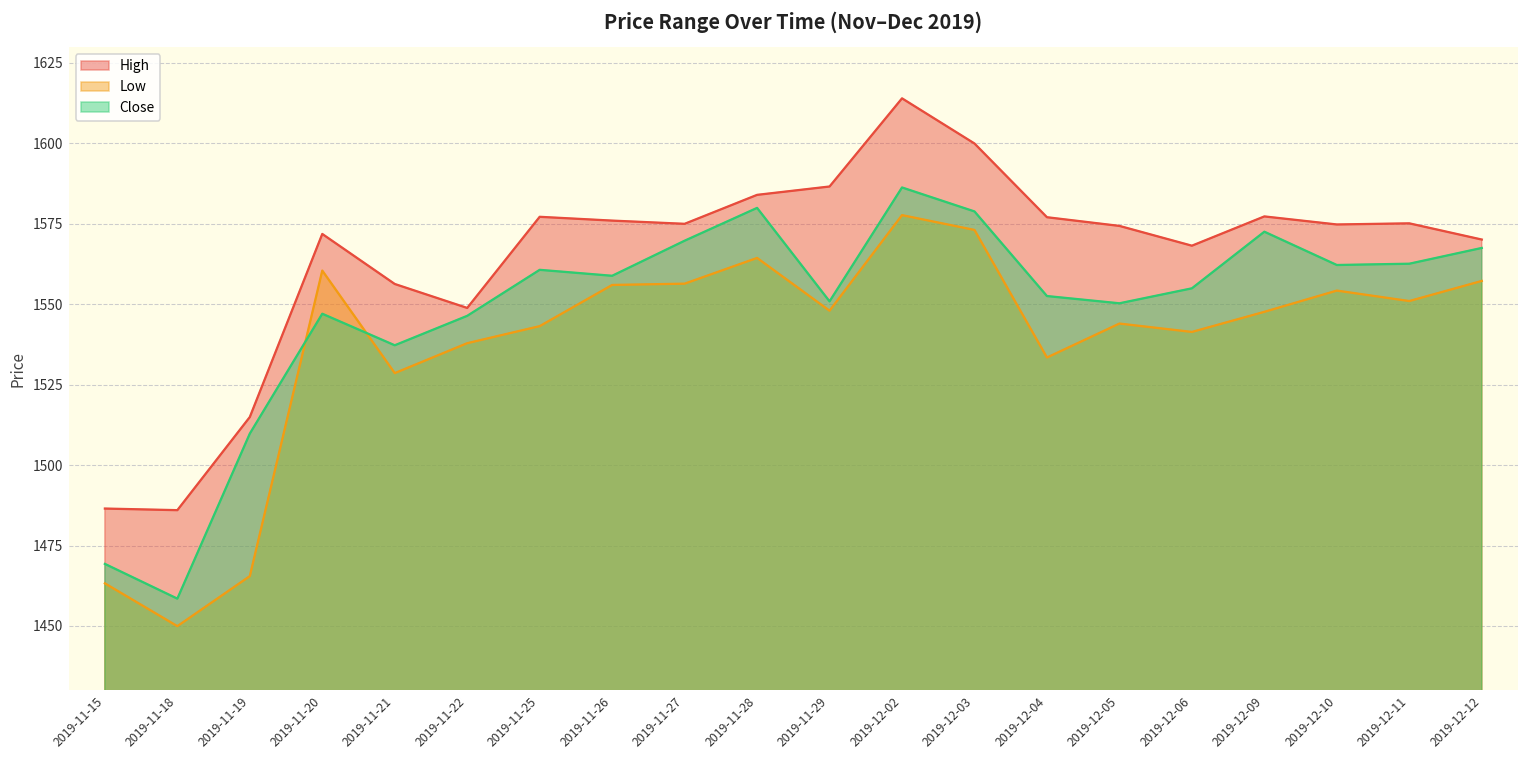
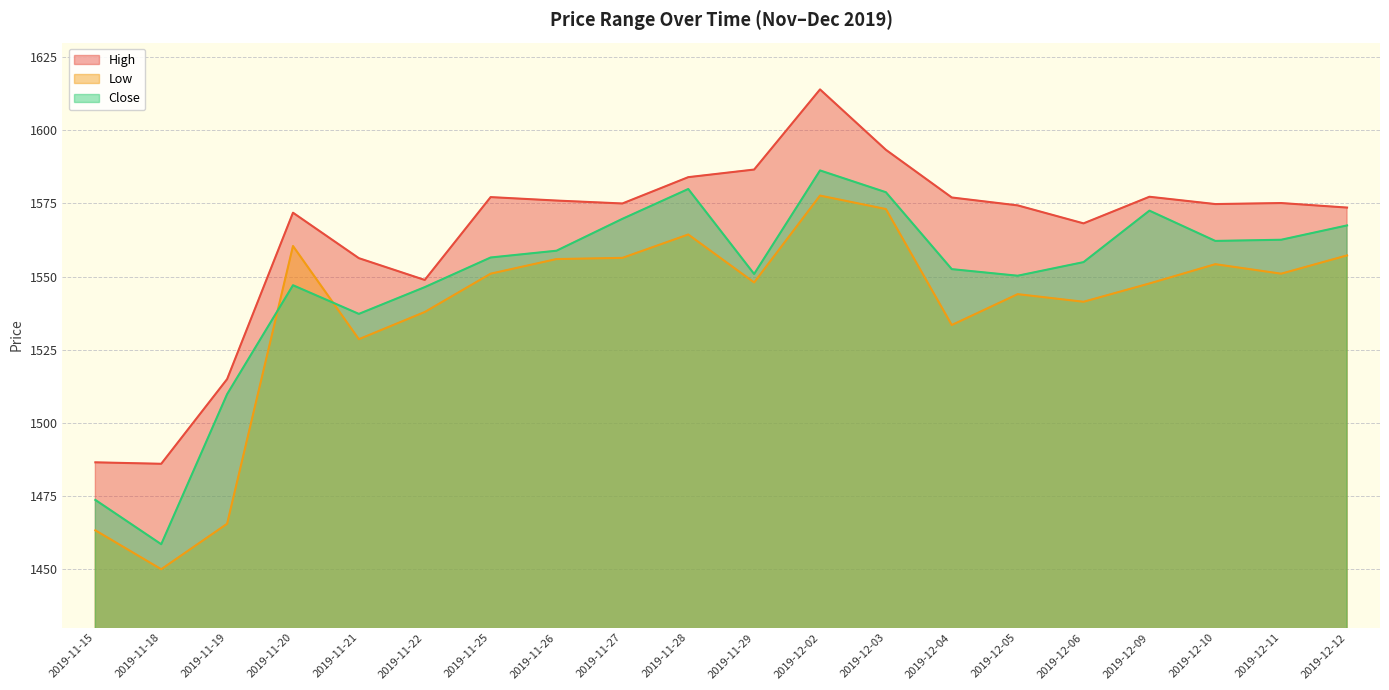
  {
    "High": {
      "2019-11-15": 1487,
      "2019-11-18": 1486,
      "2019-11-19": 1515,
      "2019-11-20": 1572,
      "2019-11-21": 1556,
      "2019-11-22": 1549,
      "2019-11-25": 1577,
      "2019-11-26": 1576,
      "2019-11-27": 1575,
      "2019-11-28": 1584,
      "2019-11-29": 1587,
      "2019-12-02": 1614,
-     "2019-12-03": 1600,
+     "2019-12-03": 1593,
      "2019-12-04": 1577,
      "2019-12-05": 1574,
      "2019-12-06": 1568,
      "2019-12-09": 1577,
      "2019-12-10": 1575,
      "2019-12-11": 1575,
-     "2019-12-12": 1570
+     "2019-12-12": 1574
    },
    "Low": {
      "2019-11-15": 1463,
      "2019-11-18": 1450,
      "2019-11-19": 1466,
      "2019-11-20": 1560,
      "2019-11-21": 1529,
      "2019-11-22": 1538,
-     "2019-11-25": 1543,
+     "2019-11-25": 1551,
      "2019-11-26": 1556,
      "2019-11-27": 1556,
      "2019-11-28": 1564,
      "2019-11-29": 1548,
      "2019-12-02": 1578,
      "2019-12-03": 1573,
      "2019-12-04": 1533,
      "2019-12-05": 1544,
      "2019-12-06": 1541,
      "2019-12-09": 1548,
      "2019-12-10": 1554,
      "2019-12-11": 1551,
      "2019-12-12": 1557
    },
    "Close": {
-     "2019-11-15": 1469,
+     "2019-11-15": 1474,
      "2019-11-18": 1459,
      "2019-11-19": 1510,
      "2019-11-20": 1547,
      "2019-11-21": 1537,
      "2019-11-22": 1546,
-     "2019-11-25": 1561,
+     "2019-11-25": 1557,
      "2019-11-26": 1559,
      "2019-11-27": 1570,
      "2019-11-28": 1580,
      "2019-11-29": 1551,
      "2019-12-02": 1586,
      "2019-12-03": 1579,
      "2019-12-04": 1553,
      "2019-12-05": 1550,
      "2019-12-06": 1555,
      "2019-12-09": 1573,
      "2019-12-10": 1562,
      "2019-12-11": 1563,
      "2019-12-12": 1568
    }
  }
